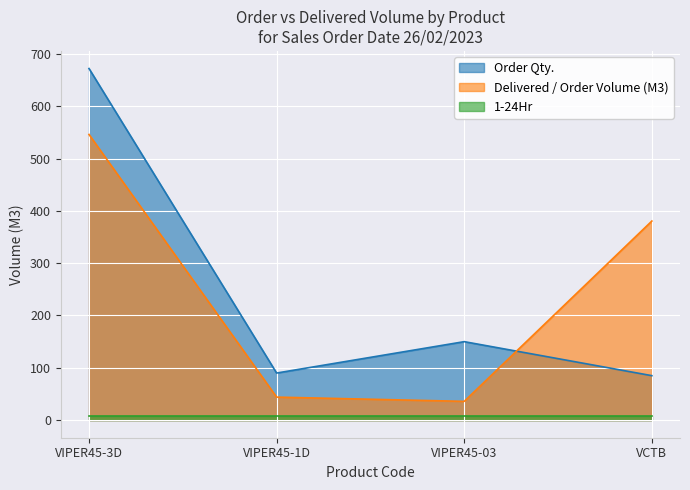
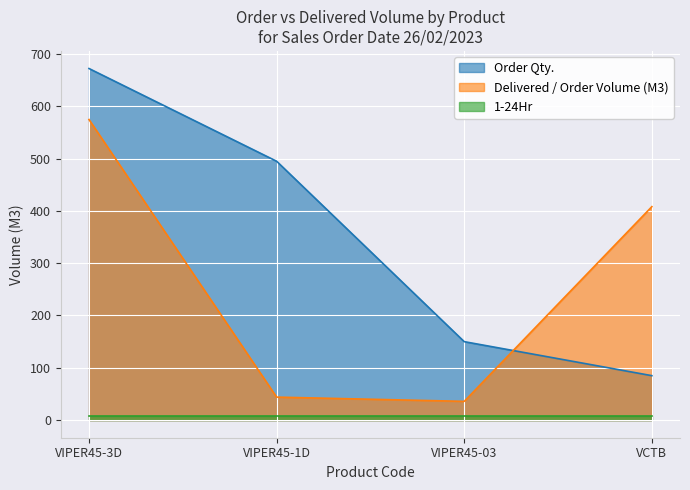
  {
    "Order Qty.": {
      "VIPER45-3D": 670,
-     "VIPER45-1D": 90,
+     "VIPER45-1D": 490,
      "VIPER45-03": 150,
      "VCTB": 90
    },
    "Delivered / Order Volume (M3)": {
-     "VIPER45-3D": 550,
+     "VIPER45-3D": 570,
      "VIPER45-1D": 40,
      "VIPER45-03": 40,
-     "VCTB": 380
+     "VCTB": 410
    },
    "1-24Hr": {
      "VIPER45-3D": 10,
      "VIPER45-1D": 10,
      "VIPER45-03": 10,
      "VCTB": 10
    }
  }
